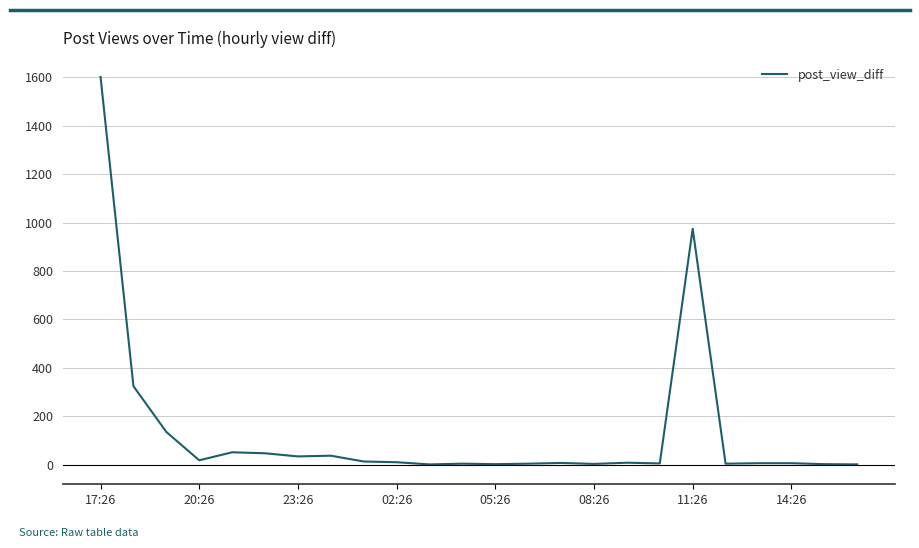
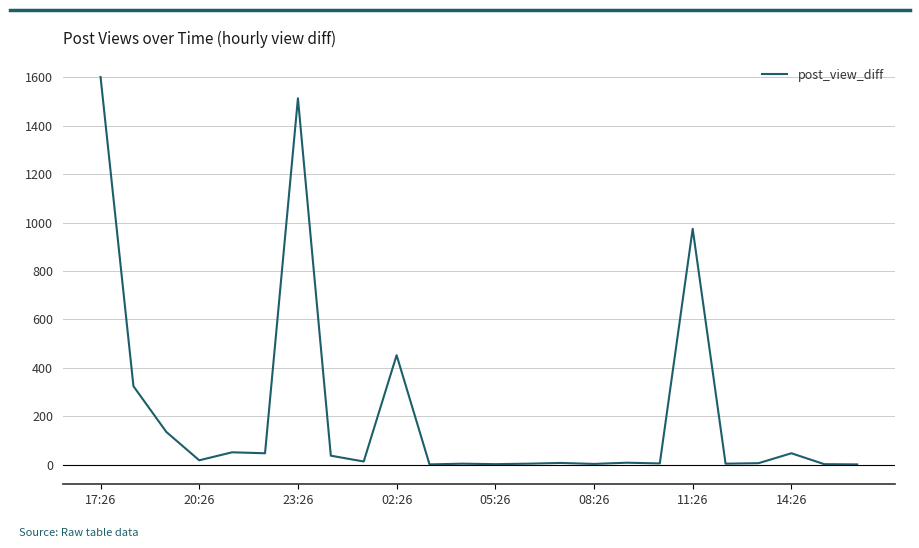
  {
    "17:26": 1600,
    "20:26": 20,
-   "23:26": 30,
-   "02:26": 10,
+   "23:26": 1510,
+   "02:26": 450,
    "05:26": 0,
    "08:26": 0,
    "11:26": 970,
-   "14:26": 10
+   "14:26": 50
  }
